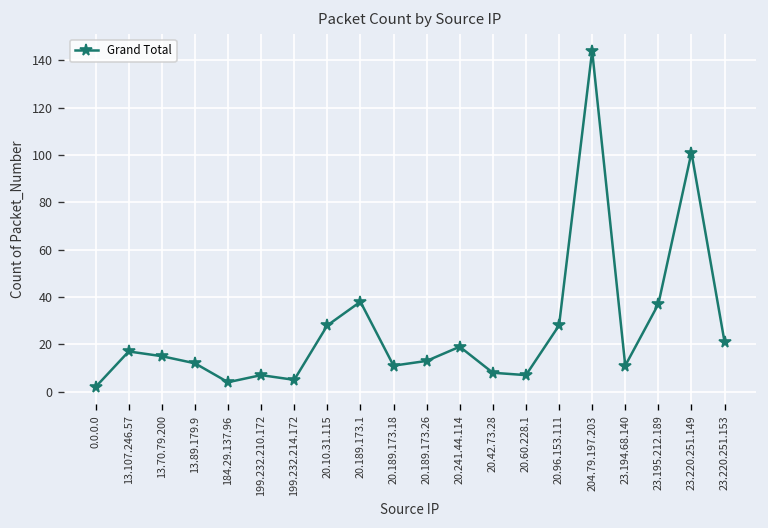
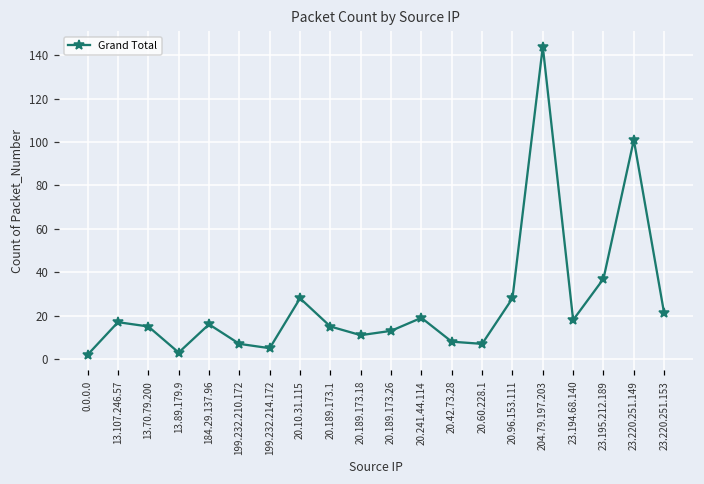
  {
    "0.0.0.0": 2,
    "13.107.246.57": 17,
    "13.70.79.200": 15,
-   "13.89.179.9": 12,
-   "184.29.137.96": 4,
+   "13.89.179.9": 3,
+   "184.29.137.96": 16,
    "199.232.210.172": 7,
    "199.232.214.172": 5,
    "20.10.31.115": 28,
-   "20.189.173.1": 38,
+   "20.189.173.1": 15,
    "20.189.173.18": 11,
    "20.189.173.26": 13,
    "20.241.44.114": 19,
    "20.42.73.28": 8,
    "20.60.228.1": 7,
    "20.96.153.111": 28,
    "204.79.197.203": 144,
-   "23.194.68.140": 11,
+   "23.194.68.140": 18,
    "23.195.212.189": 37,
    "23.220.251.149": 101,
    "23.220.251.153": 21
  }
